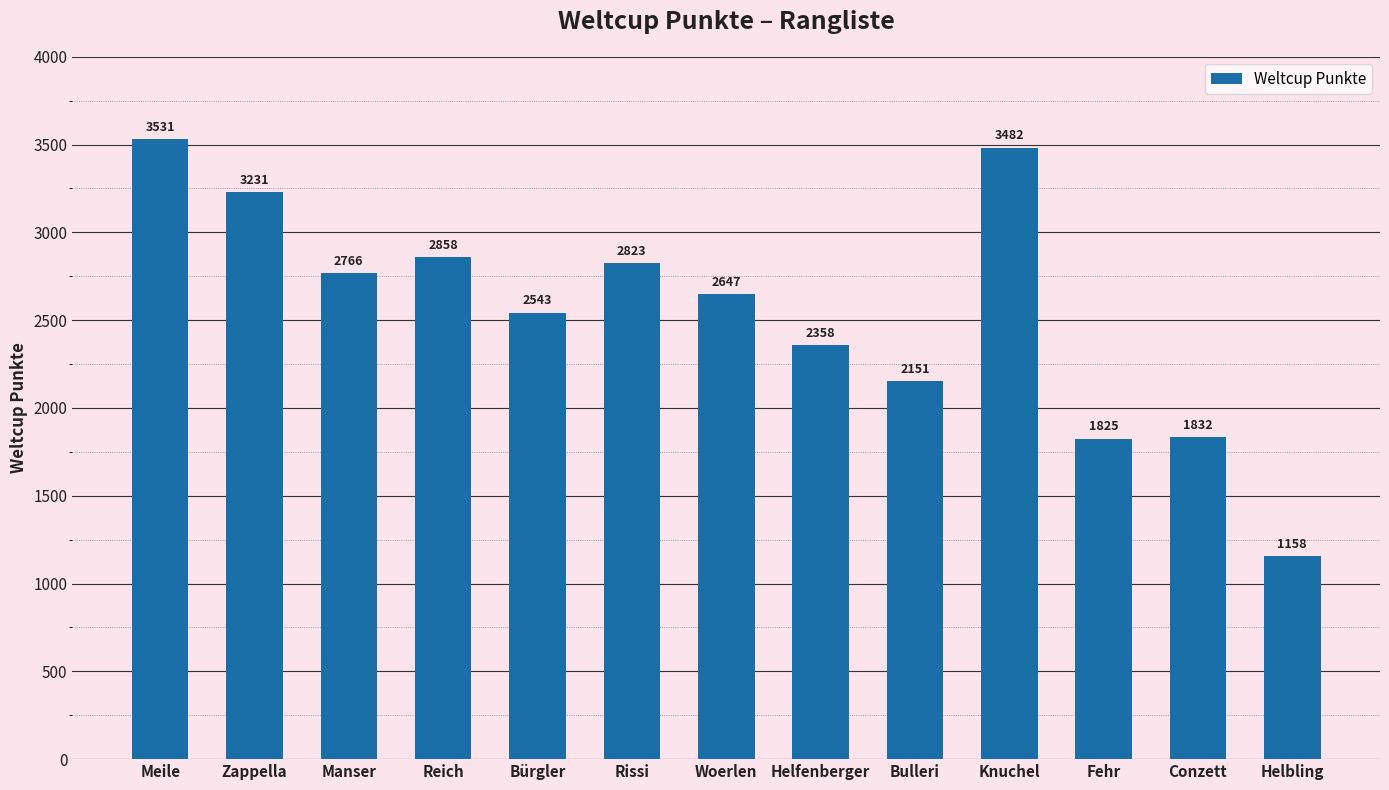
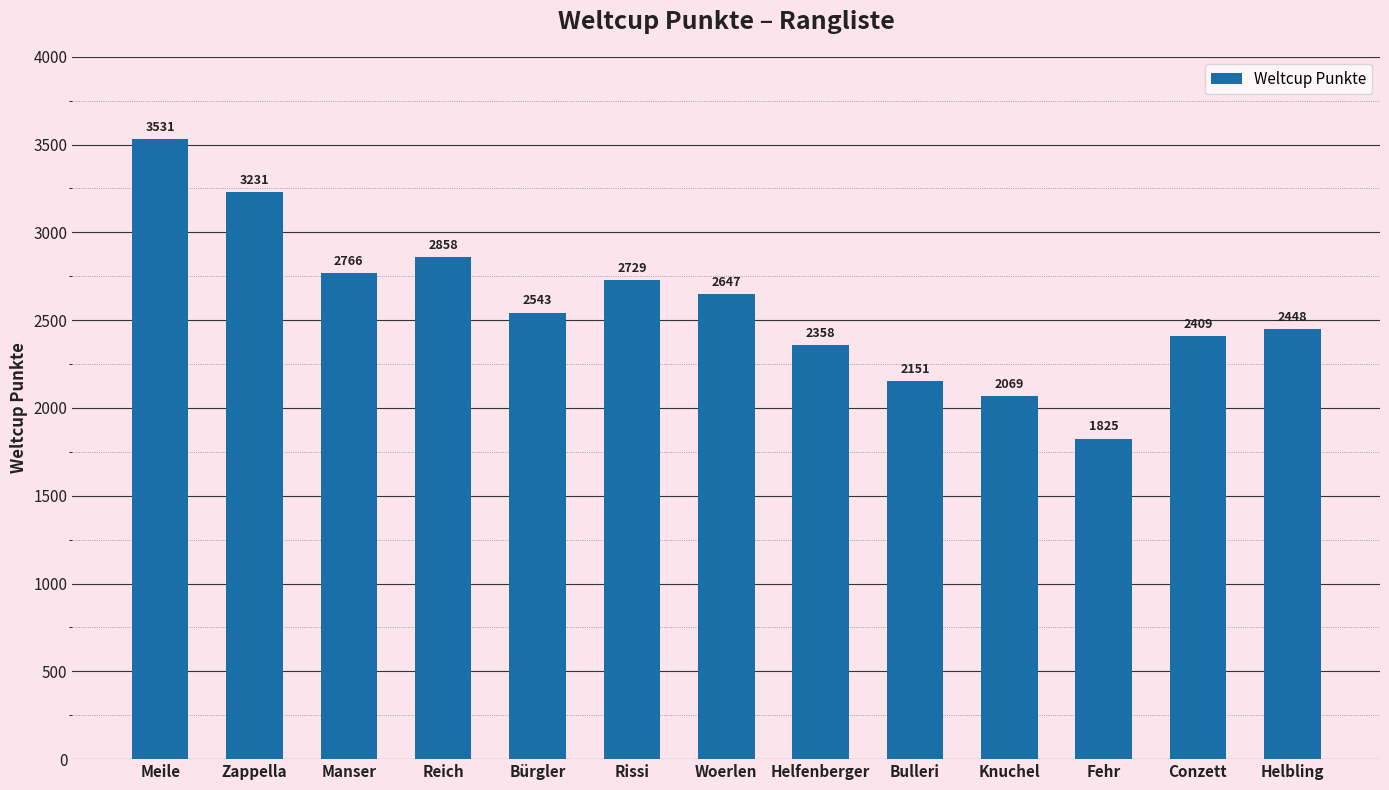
  {
    "Meile": 3531,
    "Zappella": 3231,
    "Manser": 2766,
    "Reich": 2858,
    "Bürgler": 2543,
-   "Rissi": 2823,
+   "Rissi": 2729,
    "Woerlen": 2647,
    "Helfenberger": 2358,
    "Bulleri": 2151,
-   "Knuchel": 3482,
+   "Knuchel": 2069,
    "Fehr": 1825,
-   "Conzett": 1832,
-   "Helbling": 1158
+   "Conzett": 2409,
+   "Helbling": 2448
  }
